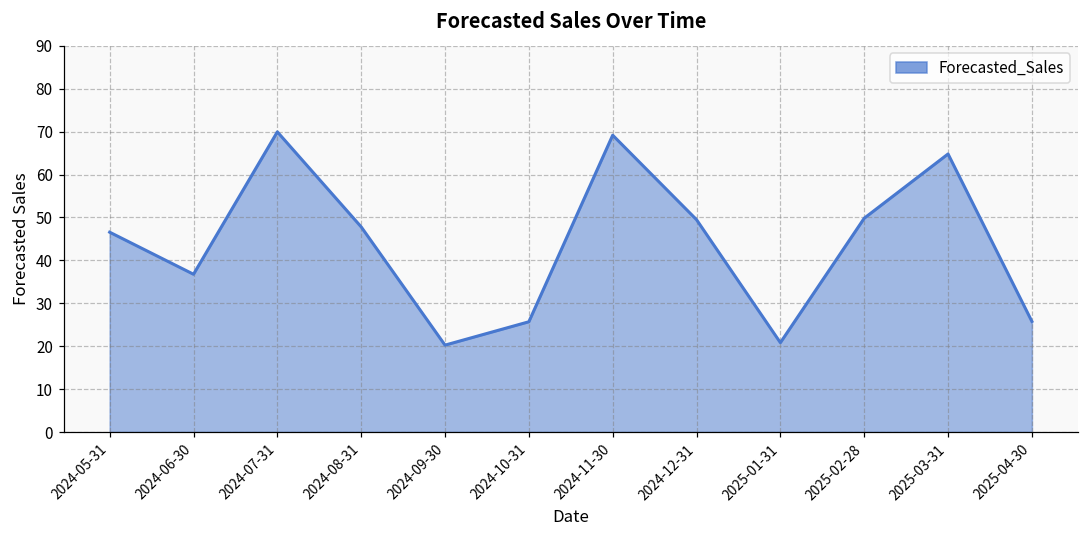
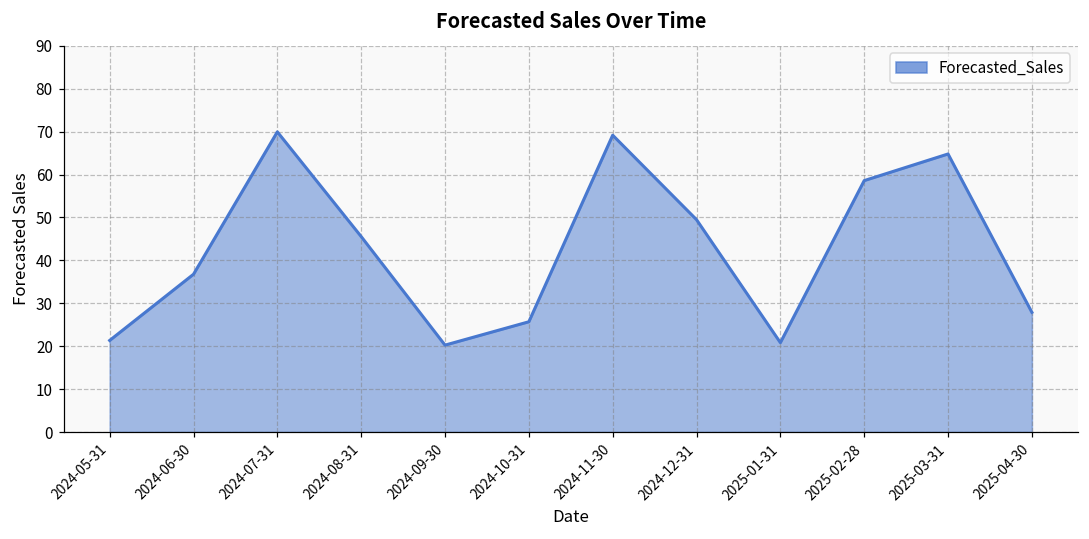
  {
-   "2024-05-31": 47,
+   "2024-05-31": 21,
    "2024-06-30": 37,
    "2024-07-31": 70,
-   "2024-08-31": 48,
+   "2024-08-31": 46,
    "2024-09-30": 20,
    "2024-10-31": 26,
    "2024-11-30": 69,
    "2024-12-31": 49,
    "2025-01-31": 21,
-   "2025-02-28": 50,
+   "2025-02-28": 59,
    "2025-03-31": 65,
-   "2025-04-30": 26
+   "2025-04-30": 28
  }
